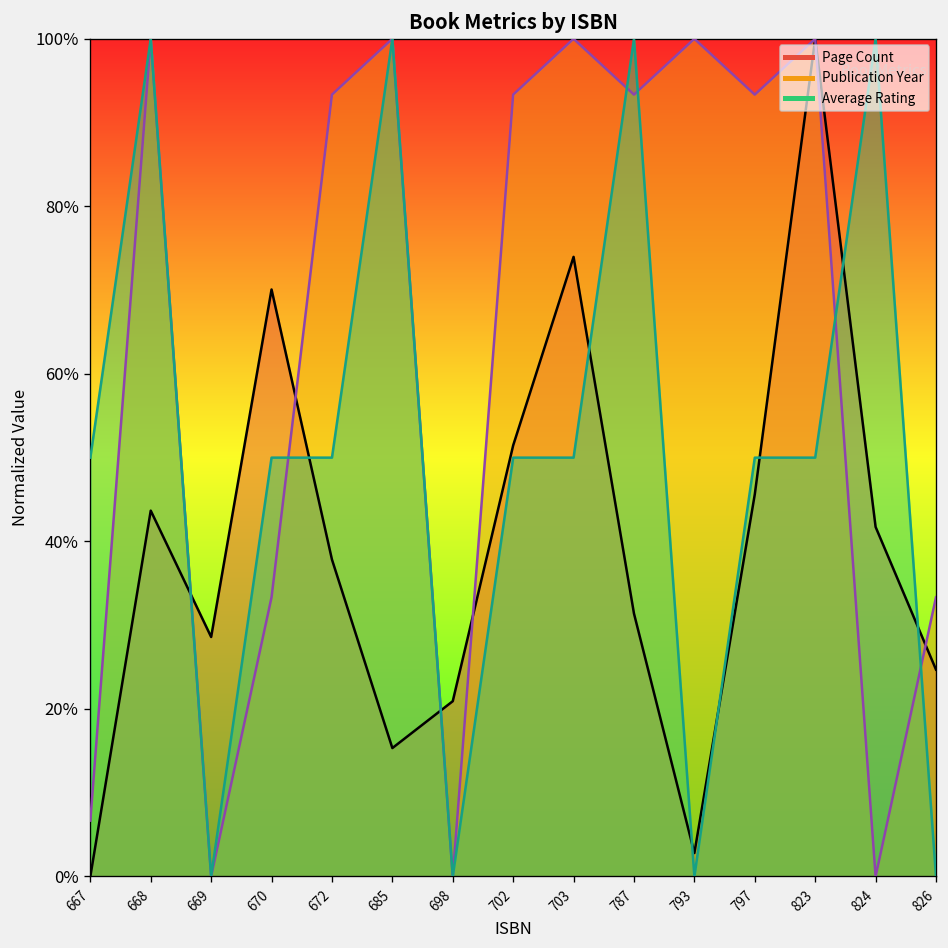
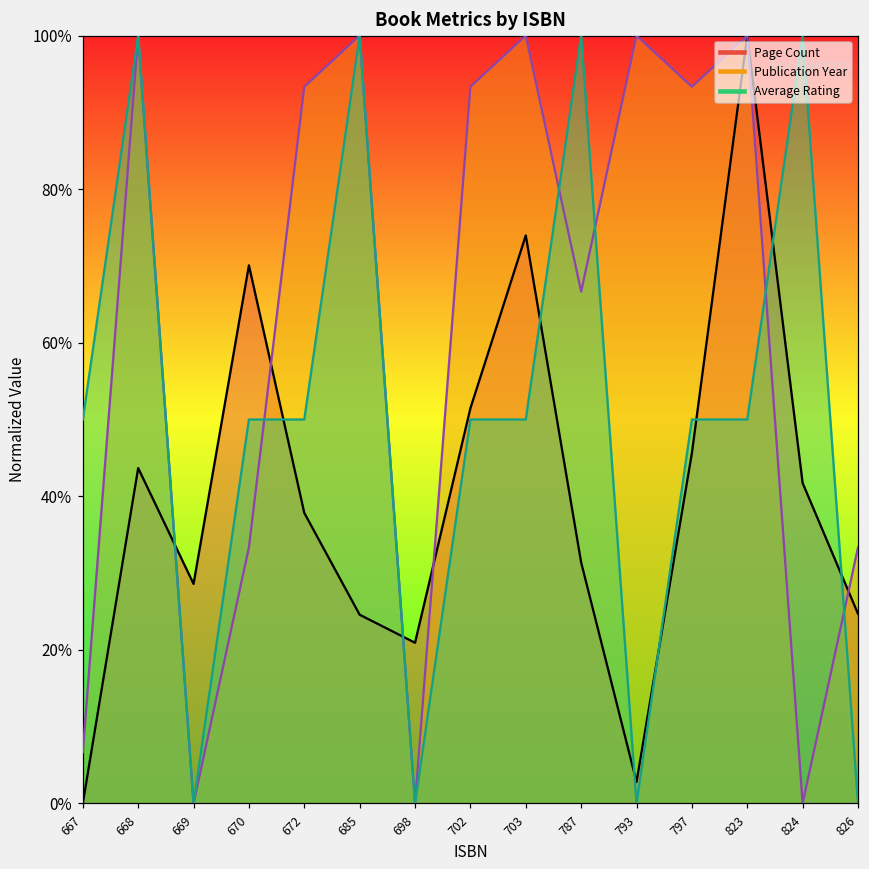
  {
    "Page Count": {
      "667": "0%",
      "668": "44%",
      "669": "29%",
      "670": "70%",
      "672": "38%",
-     "685": "15%",
+     "685": "25%",
      "698": "21%",
      "702": "51%",
      "703": "74%",
      "787": "31%",
      "793": "3%",
      "797": "46%",
      "824": "42%",
      "826": "25%"
    },
    "Publication Year": {
      "667": "7%",
      "670": "33%",
      "672": "93%",
      "702": "93%",
      "703": "100%",
-     "787": "93%",
+     "787": "67%",
      "793": "100%",
      "797": "93%",
      "824": "0%",
      "826": "33%"
    },
    "Average Rating": {
      "667": "50%",
      "670": "50%",
      "672": "50%",
      "702": "50%",
      "703": "50%",
      "787": "100%",
      "793": "0%",
      "797": "50%",
      "823": "50%",
      "824": "100%",
      "826": "0%"
    }
  }
